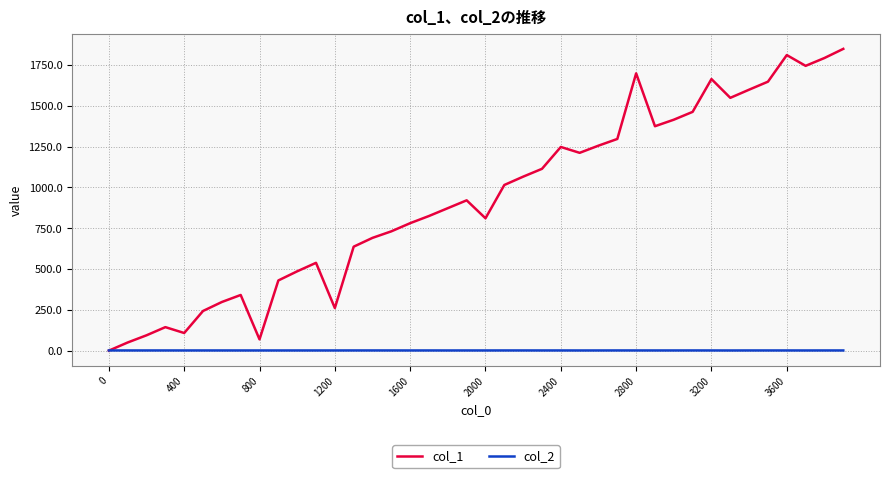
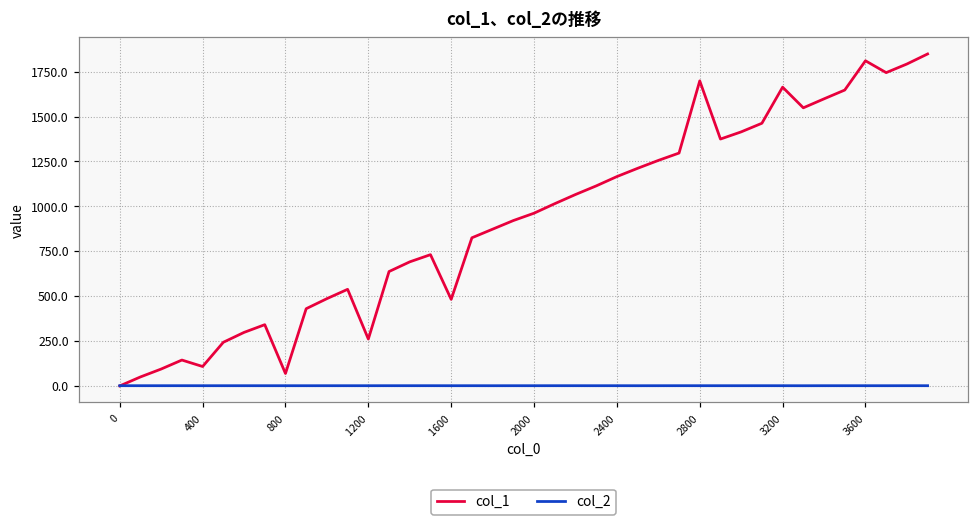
  {
    "col_1": {
      "400": 110,
      "800": 70,
      "1200": 260,
-     "1600": 780,
-     "2000": 810,
-     "2400": 1250,
+     "1600": 480,
+     "2000": 960,
+     "2400": 1170,
      "2800": 1700,
      "3200": 1660,
      "3600": 1810
    },
    "col_2": {
      "400": 0,
      "800": 0,
      "1200": 0,
      "1600": 0,
      "2000": 0,
      "2400": 0,
      "2800": 0,
      "3200": 0,
      "3600": 0
    }
  }
